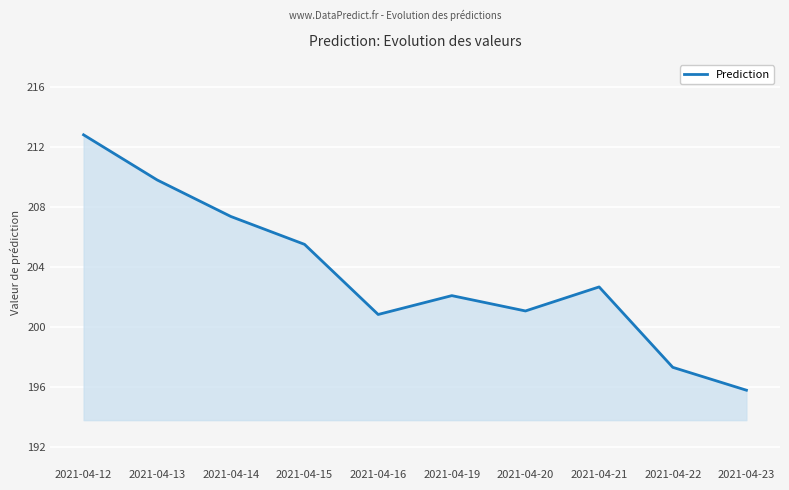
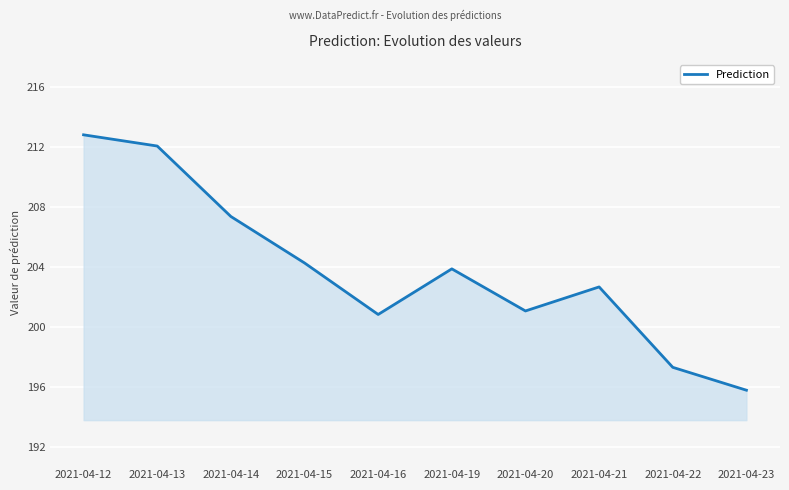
  {
    "2021-04-12": 212.8,
-   "2021-04-13": 209.8,
+   "2021-04-13": 212.1,
    "2021-04-14": 207.4,
-   "2021-04-15": 205.5,
+   "2021-04-15": 204.3,
    "2021-04-16": 200.9,
-   "2021-04-19": 202.1,
+   "2021-04-19": 203.9,
    "2021-04-20": 201.1,
    "2021-04-21": 202.7,
    "2021-04-22": 197.3,
    "2021-04-23": 195.8
  }
